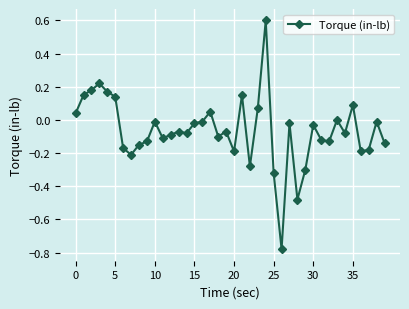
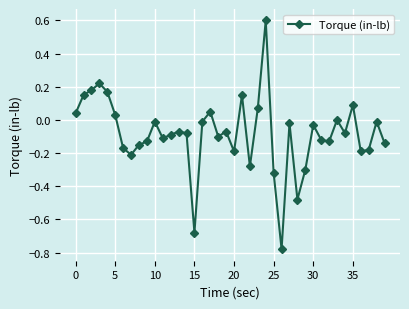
  {
    "0": 0.04,
-   "5": 0.14,
+   "5": 0.03,
    "10": -0.01,
-   "15": -0.02,
+   "15": -0.68,
    "20": -0.19,
    "25": -0.32,
    "30": -0.03,
    "35": 0.09
  }
